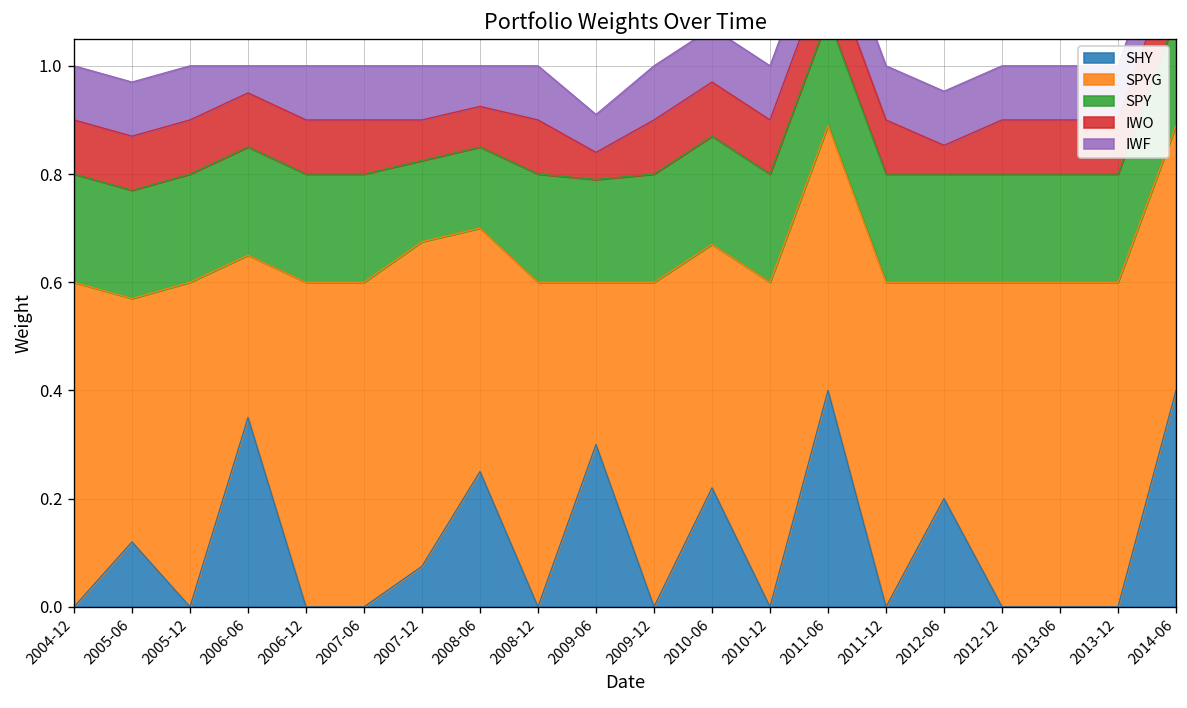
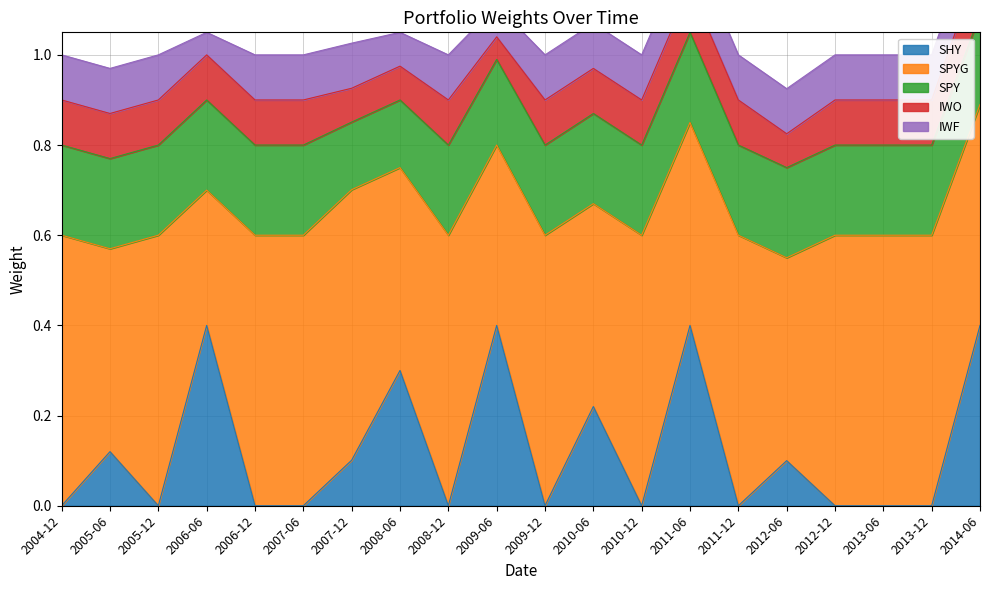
  {
    "SHY": {
      "2004-12": 0.00,
      "2005-06": 0.12,
      "2005-12": 0.00,
-     "2006-06": 0.35,
+     "2006-06": 0.40,
      "2006-12": 0.00,
      "2007-06": 0.00,
-     "2007-12": 0.08,
-     "2008-06": 0.25,
+     "2007-12": 0.10,
+     "2008-06": 0.30,
      "2008-12": 0.00,
-     "2009-06": 0.3,
+     "2009-06": 0.4,
      "2009-12": 0.00,
      "2010-06": 0.22,
      "2010-12": 0.00,
      "2011-06": 0.40,
      "2011-12": 0.00,
-     "2012-06": 0.2,
+     "2012-06": 0.1,
      "2012-12": 0.00,
      "2013-06": 0.00,
      "2013-12": 0.00,
      "2014-06": 0.40
    },
    "SPYG": {
      "2004-12": 0.60,
      "2005-06": 0.45,
      "2005-12": 0.60,
      "2006-06": 0.30,
      "2006-12": 0.60,
      "2007-06": 0.60,
      "2007-12": 0.60,
      "2008-06": 0.45,
      "2008-12": 0.60,
-     "2009-06": 0.3,
+     "2009-06": 0.4,
      "2009-12": 0.60,
      "2010-06": 0.45,
      "2010-12": 0.60,
-     "2011-06": 0.49,
+     "2011-06": 0.45,
      "2011-12": 0.60,
-     "2012-06": 0.40,
+     "2012-06": 0.45,
      "2012-12": 0.60,
      "2013-06": 0.60,
      "2013-12": 0.60,
      "2014-06": 0.49
    },
    "SPY": {
      "2004-12": 0.20,
      "2005-06": 0.20,
      "2005-12": 0.20,
      "2006-06": 0.20,
      "2006-12": 0.20,
      "2007-06": 0.20,
      "2007-12": 0.15,
      "2008-06": 0.15,
      "2008-12": 0.20,
      "2009-06": 0.19,
      "2009-12": 0.20,
      "2010-06": 0.20,
      "2010-12": 0.20,
      "2011-12": 0.20,
      "2012-06": 0.20,
      "2012-12": 0.20,
      "2013-06": 0.20,
      "2013-12": 0.20
    },
    "IWO": {
      "2004-12": 0.10,
      "2005-06": 0.10,
      "2005-12": 0.10,
      "2006-06": 0.10,
      "2006-12": 0.10,
      "2007-06": 0.10,
      "2007-12": 0.07,
      "2008-06": 0.07,
      "2008-12": 0.10,
      "2009-06": 0.05,
      "2009-12": 0.10,
      "2010-06": 0.10,
      "2010-12": 0.10,
      "2011-12": 0.10,
-     "2012-06": 0.05,
+     "2012-06": 0.07,
      "2012-12": 0.10,
      "2013-06": 0.10
    },
    "IWF": {
      "2004-12": 0.10,
      "2005-06": 0.10,
      "2005-12": 0.10,
      "2006-06": 0.05,
      "2006-12": 0.10,
      "2007-06": 0.10,
      "2007-12": 0.10,
      "2008-06": 0.07,
      "2008-12": 0.10,
      "2009-12": 0.10,
      "2010-12": 0.10,
      "2011-12": 0.10,
      "2012-06": 0.10,
      "2012-12": 0.10,
      "2013-06": 0.10
    }
  }
